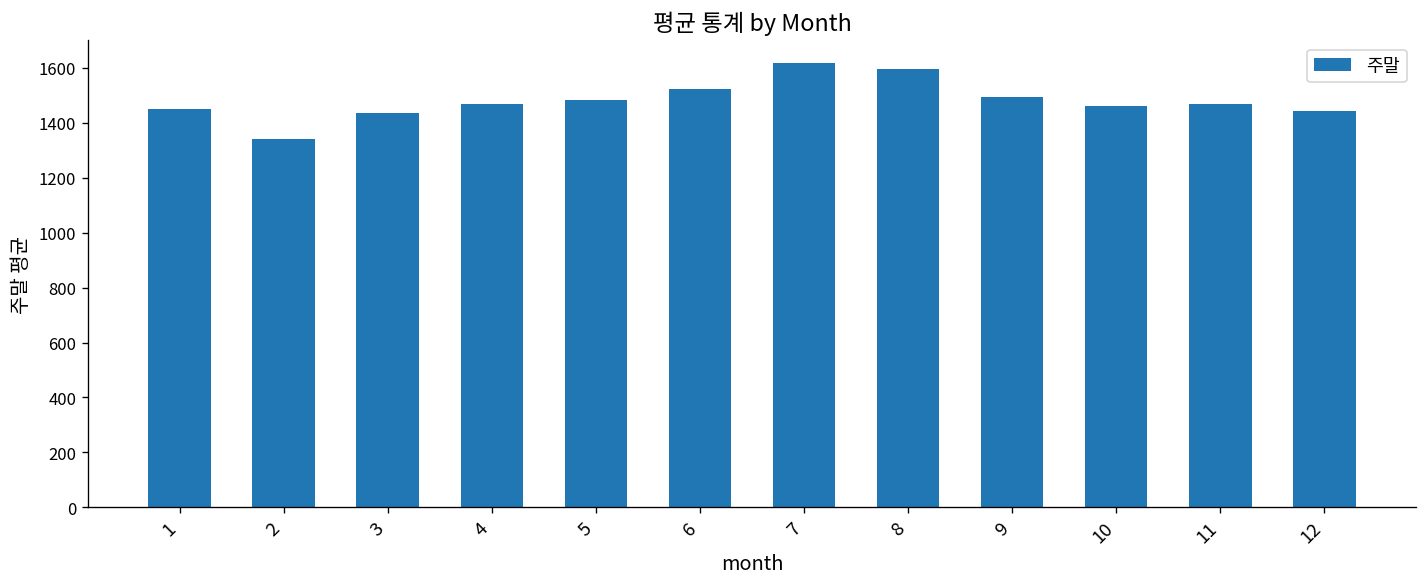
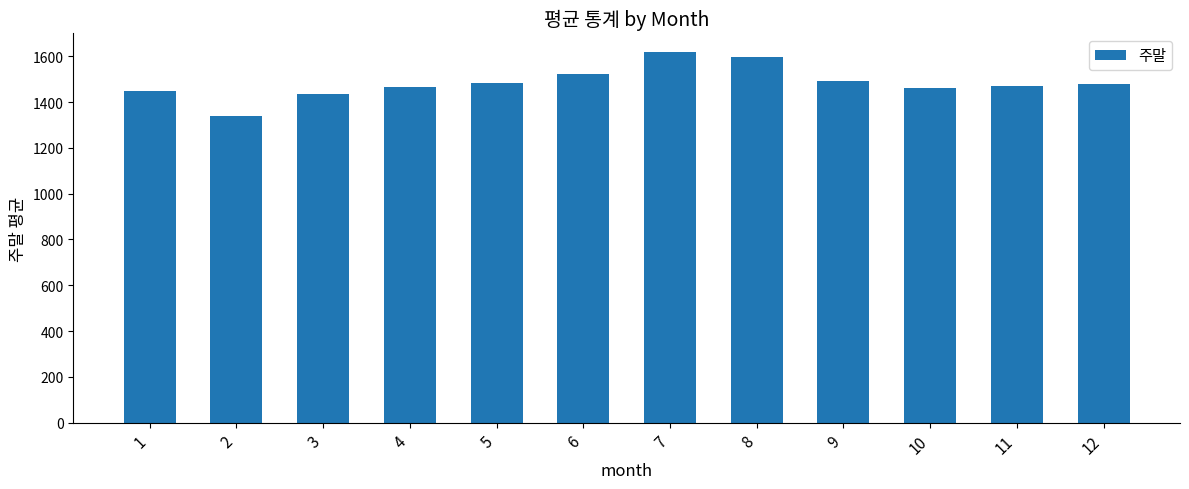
  {
    "1": 1450,
    "2": 1340,
    "3": 1440,
    "4": 1470,
    "5": 1480,
    "6": 1520,
    "7": 1620,
    "8": 1600,
    "9": 1490,
    "10": 1460,
    "11": 1470,
-   "12": 1440
+   "12": 1480
  }
